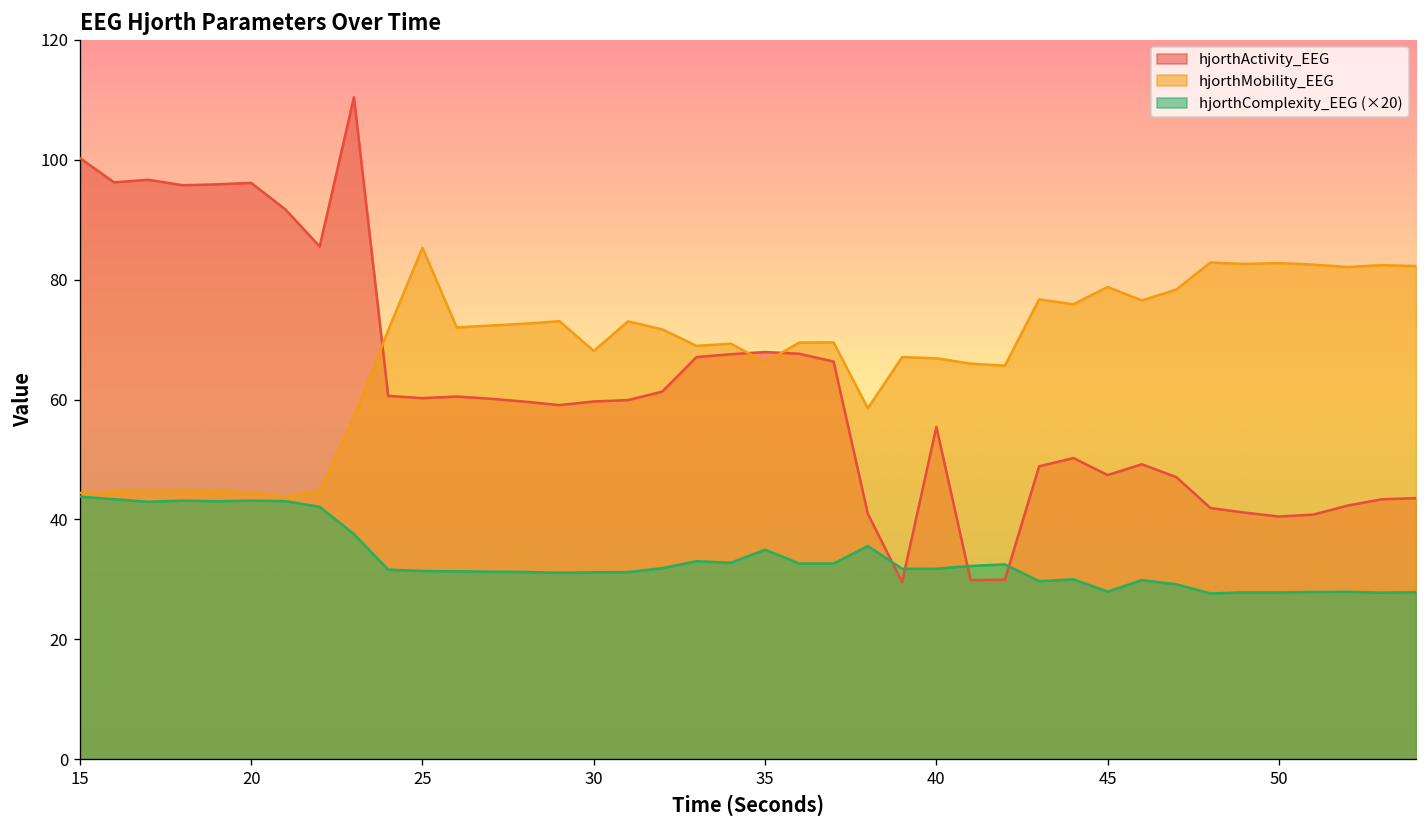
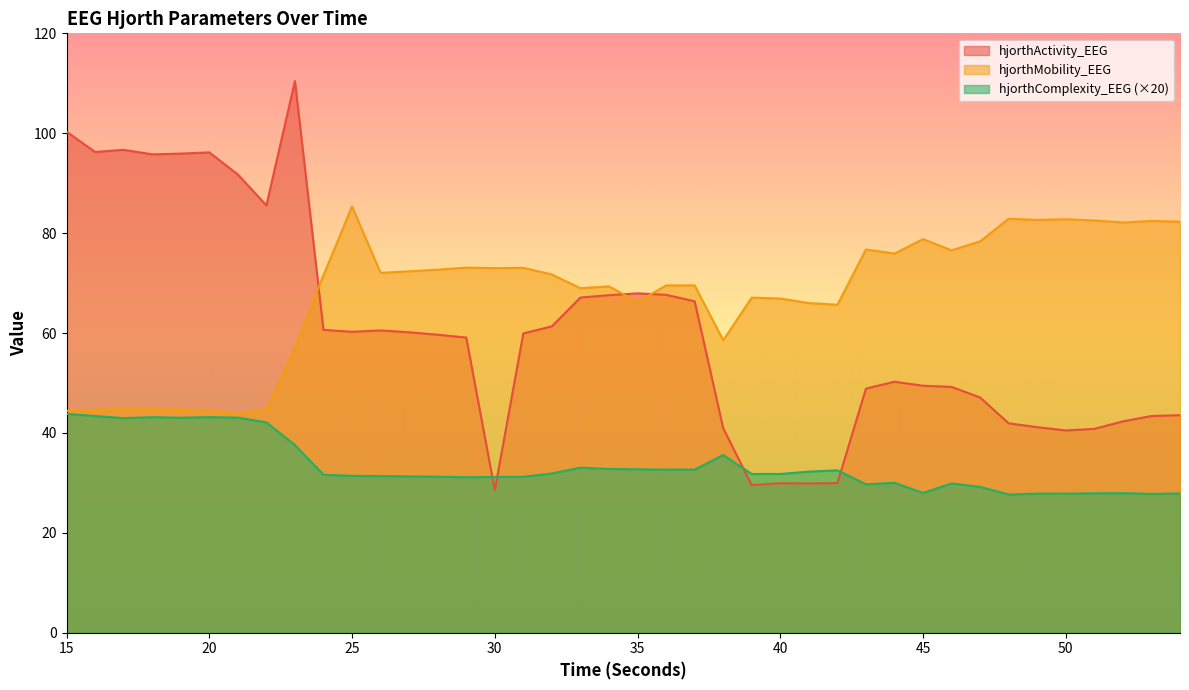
  {
    "hjorthActivity_EEG": {
      "15": 100,
      "20": 96,
      "25": 60,
-     "30": 60,
+     "30": 29,
      "35": 68,
-     "40": 55,
-     "45": 47,
+     "40": 30,
+     "45": 49,
      "50": 40
    },
    "hjorthMobility_EEG": {
      "15": 44,
      "20": 45,
      "25": 85,
-     "30": 68,
+     "30": 73,
      "35": 66,
      "40": 67,
      "45": 79,
      "50": 83
    },
    "hjorthComplexity_EEG (×20)": {
      "15": 44,
      "20": 43,
      "25": 31,
      "30": 31,
-     "35": 35,
+     "35": 33,
      "40": 32,
      "45": 28,
      "50": 28
    }
  }
